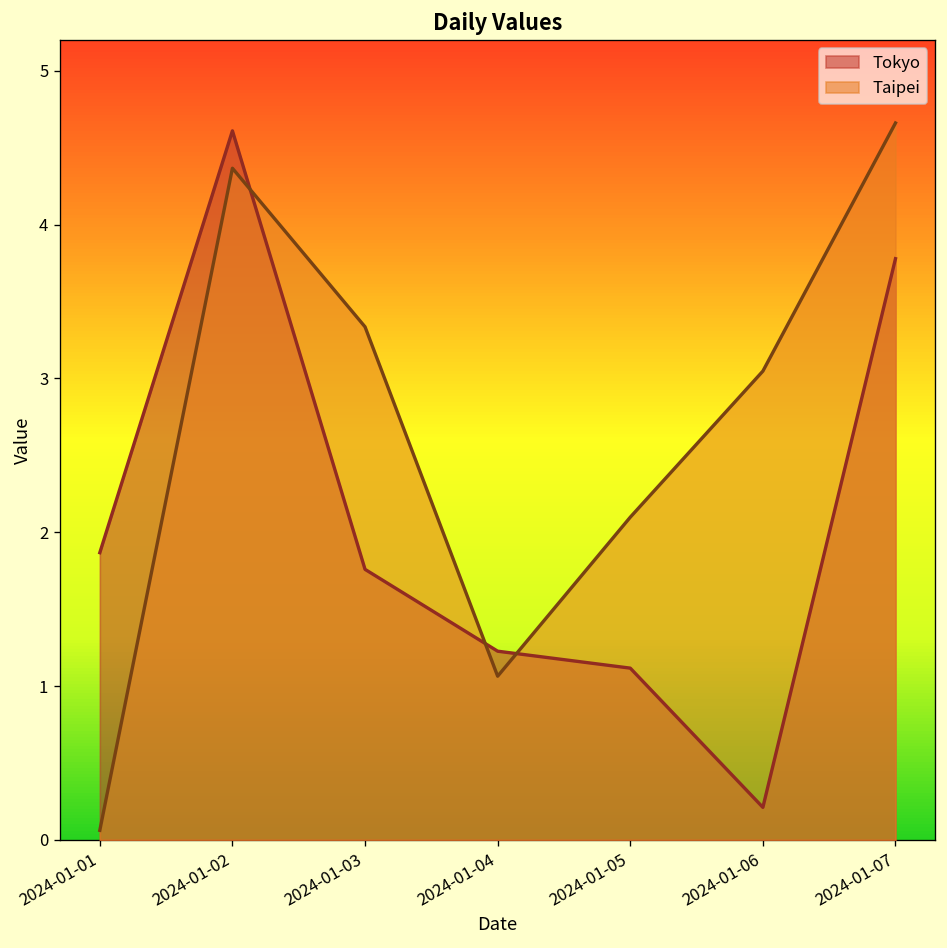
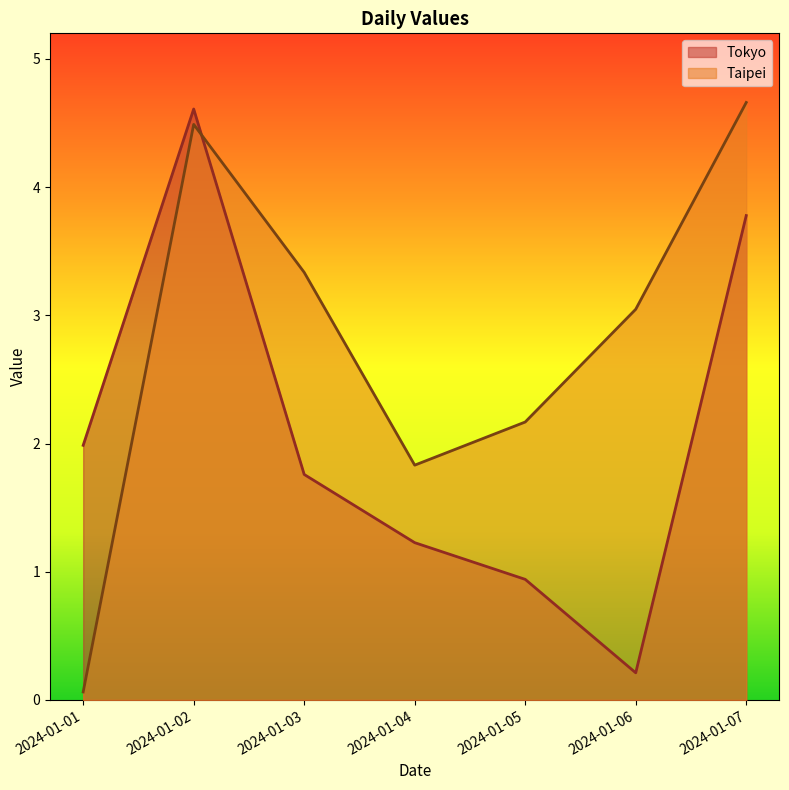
  {
    "Tokyo": {
-     "2024-01-01": 1.87,
+     "2024-01-01": 1.99,
      "2024-01-02": 4.61,
      "2024-01-03": 1.76,
      "2024-01-04": 1.23,
-     "2024-01-05": 1.12,
+     "2024-01-05": 0.94,
      "2024-01-06": 0.21,
      "2024-01-07": 3.78
    },
    "Taipei": {
      "2024-01-01": 0.06,
-     "2024-01-02": 4.37,
+     "2024-01-02": 4.49,
      "2024-01-03": 3.34,
-     "2024-01-04": 1.06,
-     "2024-01-05": 2.10,
+     "2024-01-04": 1.83,
+     "2024-01-05": 2.17,
      "2024-01-06": 3.05,
      "2024-01-07": 4.66
    }
  }
